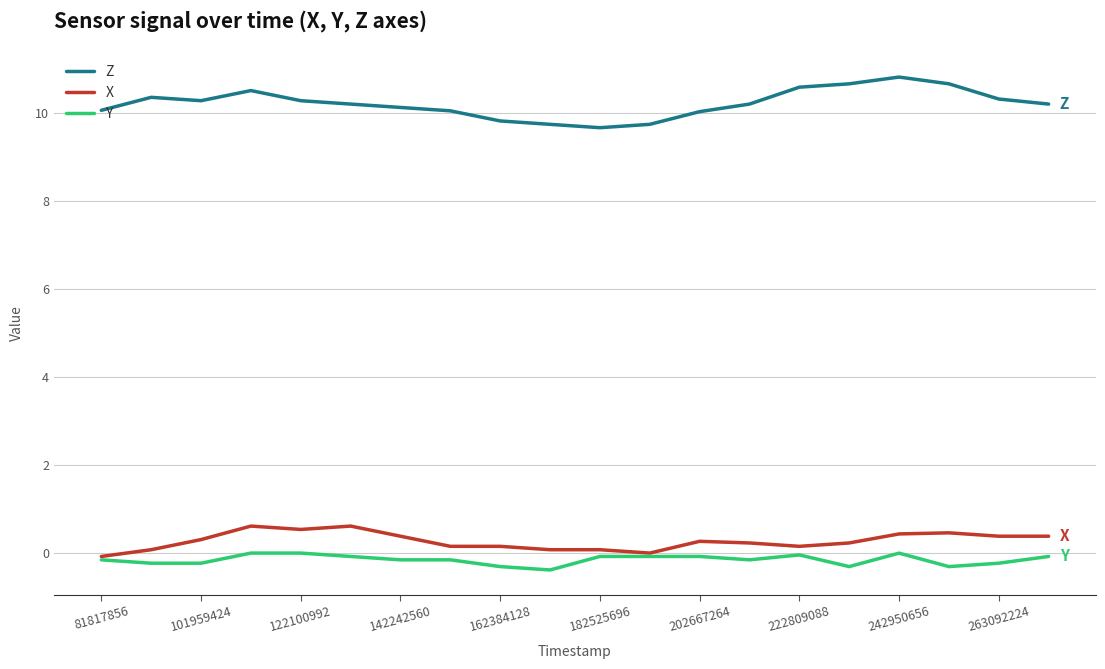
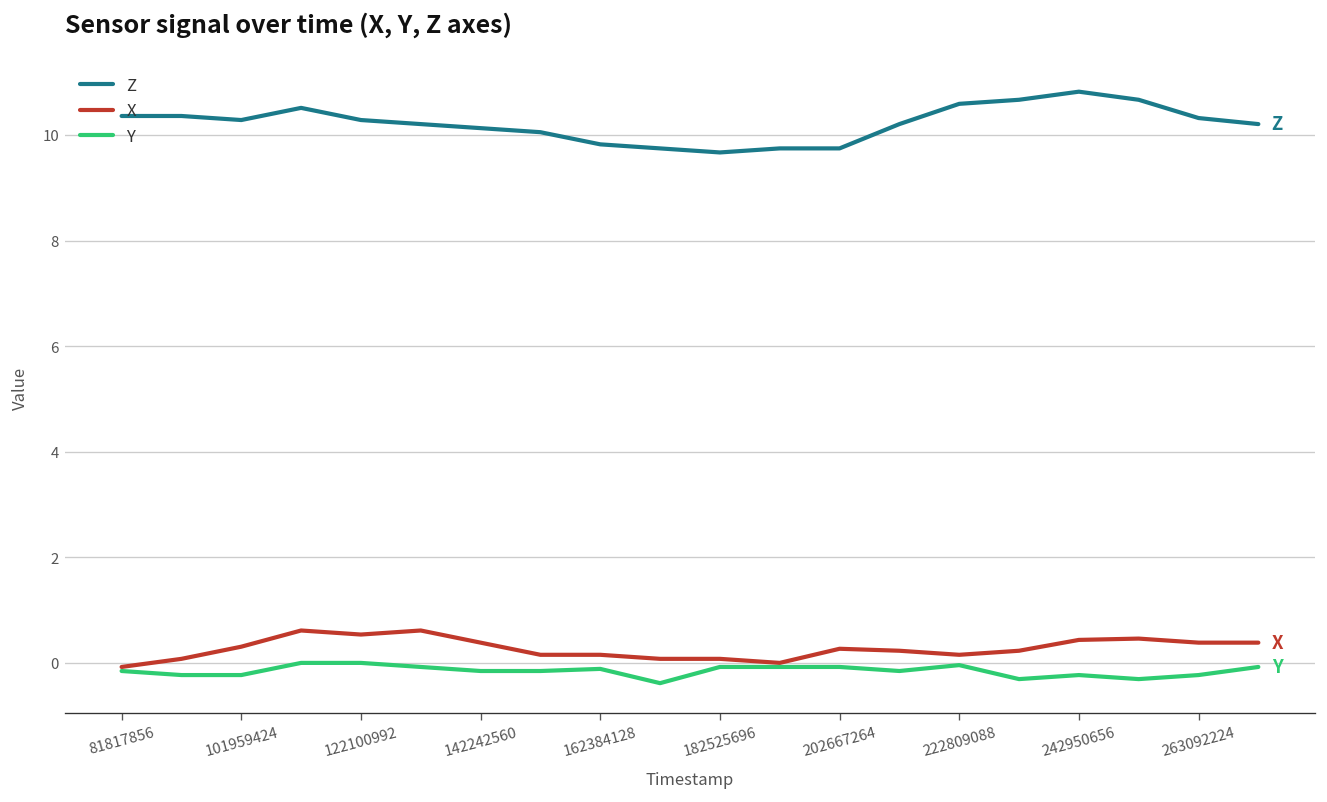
  {
    "Z": {
-     "81817856": 10.1,
+     "81817856": 10.4,
      "101959424": 10.3,
      "122100992": 10.3,
      "142242560": 10.1,
      "162384128": 9.8,
      "182525696": 9.7,
-     "202667264": 10.0,
+     "202667264": 9.7,
      "222809088": 10.6,
      "242950656": 10.8,
      "263092224": 10.3
    },
    "X": {
      "81817856": -0.1,
      "101959424": 0.3,
      "122100992": 0.5,
      "142242560": 0.4,
      "162384128": 0.2,
      "182525696": 0.1,
      "202667264": 0.3,
      "222809088": 0.2,
      "242950656": 0.4,
      "263092224": 0.4
    },
    "Y": {
      "81817856": -0.2,
      "101959424": -0.2,
      "122100992": 0.0,
      "142242560": -0.2,
-     "162384128": -0.3,
+     "162384128": -0.1,
      "182525696": -0.1,
      "202667264": -0.1,
      "222809088": 0.0,
-     "242950656": 0.0,
+     "242950656": -0.2,
      "263092224": -0.2
    }
  }
